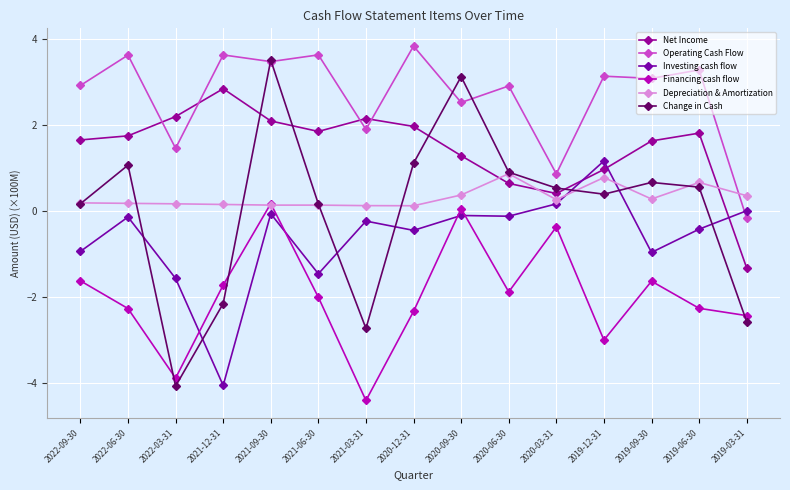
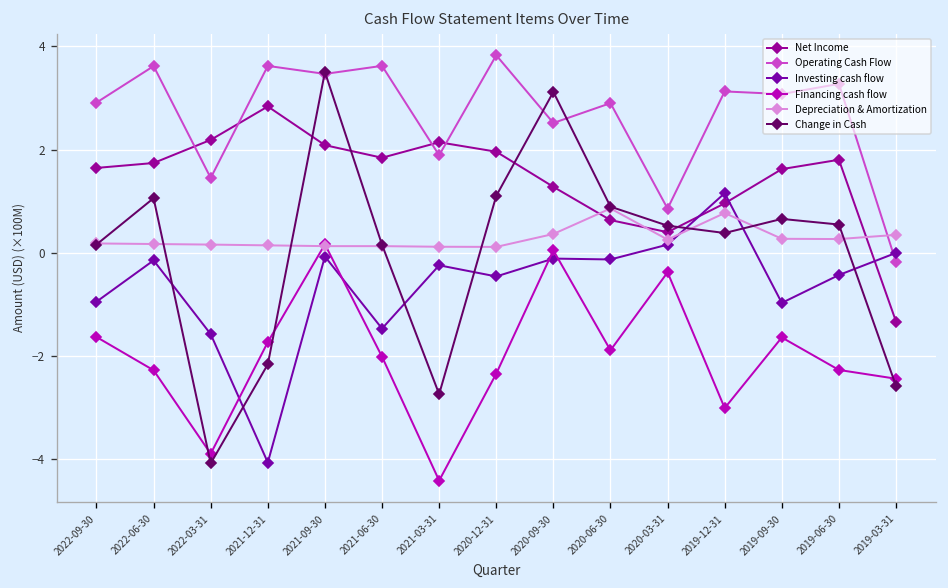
  {
    "Operating Cash Flow": {
      "2022-09-30": 2.9,
      "2022-06-30": 3.6,
      "2022-03-31": 1.5,
      "2021-12-31": 3.6,
      "2021-06-30": 3.6,
      "2021-03-31": 1.9,
      "2020-12-31": 3.8,
      "2020-09-30": 2.5,
      "2020-06-30": 2.9,
      "2020-03-31": 0.9,
      "2019-12-31": 3.1,
      "2019-03-31": -0.2
    },
    "Depreciation & Amortization": {
      "2022-06-30": 0.2,
      "2022-03-31": 0.2,
      "2021-12-31": 0.1,
      "2021-03-31": 0.1,
      "2020-12-31": 0.1,
      "2020-09-30": 0.4,
      "2020-03-31": 0.3,
      "2019-12-31": 0.8,
      "2019-09-30": 0.3,
-     "2019-06-30": 0.7,
+     "2019-06-30": 0.3,
      "2019-03-31": 0.3
    },
    "Change in Cash": {
      "2022-06-30": 1.1,
      "2022-03-31": -4.1,
      "2021-12-31": -2.2,
      "2021-03-31": -2.7,
      "2020-12-31": 1.1,
      "2020-09-30": 3.1,
      "2020-03-31": 0.5,
      "2019-12-31": 0.4,
      "2019-09-30": 0.7,
      "2019-06-30": 0.5,
      "2019-03-31": -2.6
    }
  }
